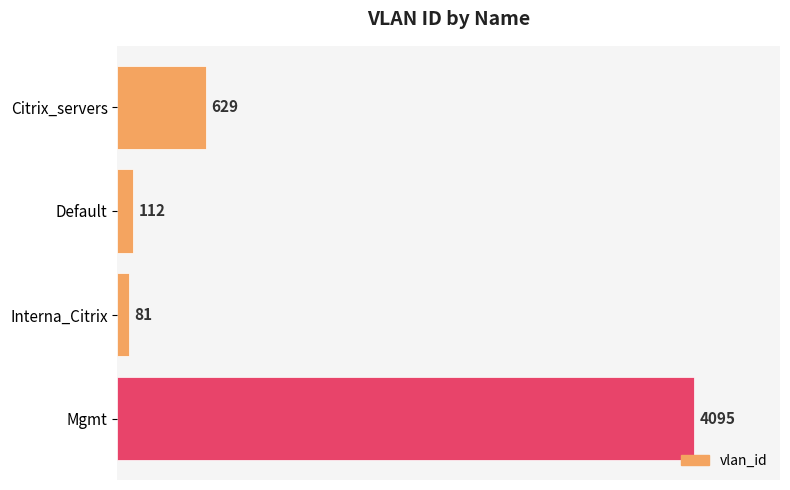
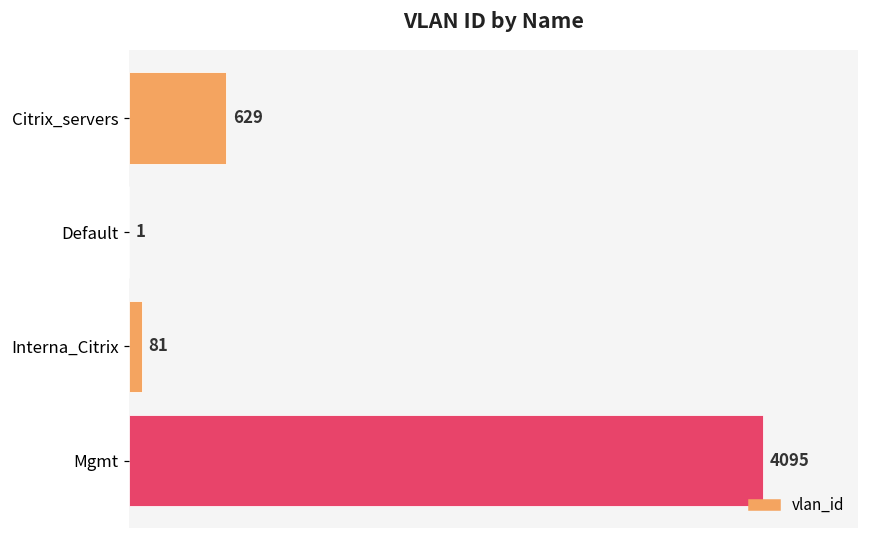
  {
    "Citrix_servers": 629,
-   "Default": 112,
+   "Default": 1,
    "Interna_Citrix": 81,
    "Mgmt": 4095
  }
